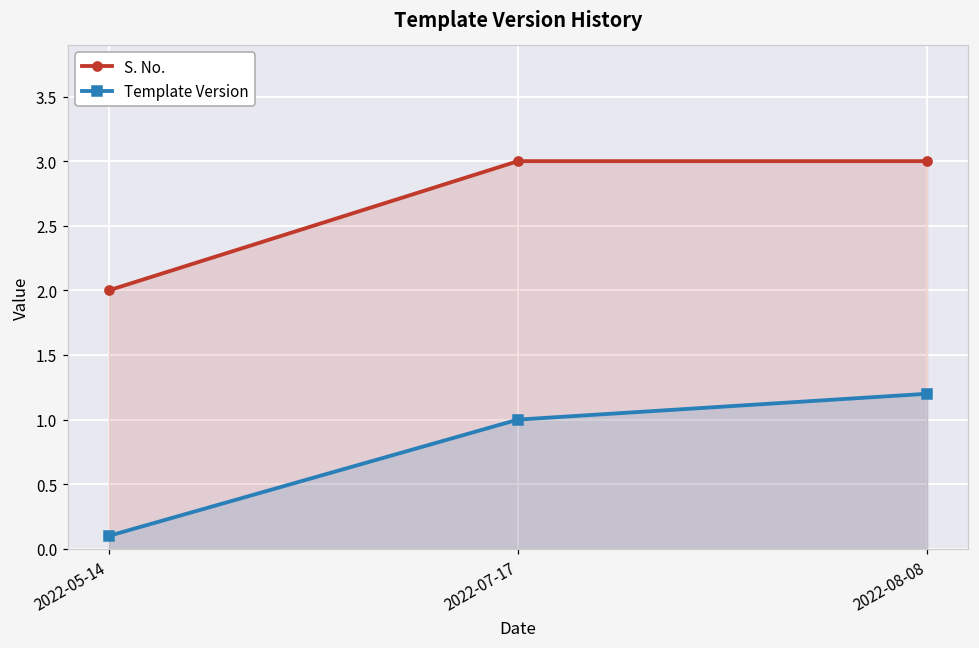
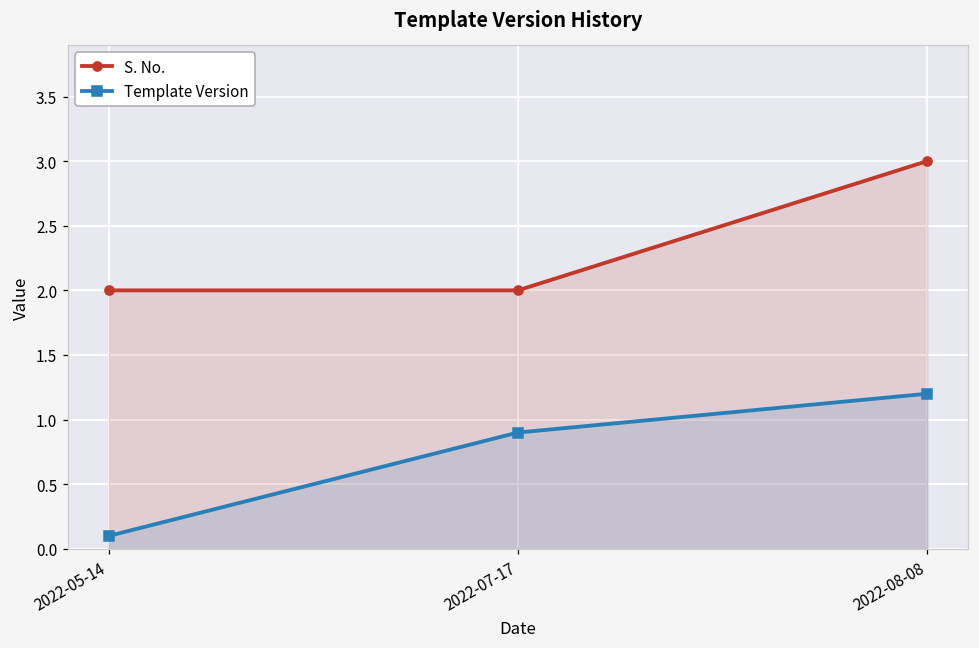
  {
    "S. No.": {
      "2022-05-14": 2,
-     "2022-07-17": 3,
+     "2022-07-17": 2,
      "2022-08-08": 3
    },
    "Template Version": {
      "2022-05-14": 0.1,
-     "2022-07-17": 1.0,
+     "2022-07-17": 0.9,
      "2022-08-08": 1.2
    }
  }
